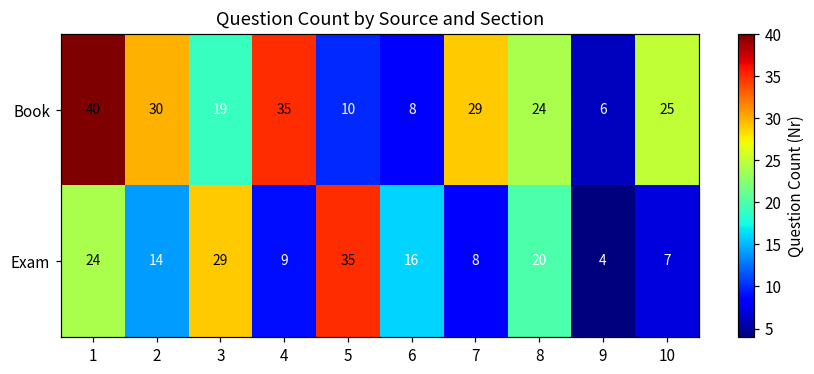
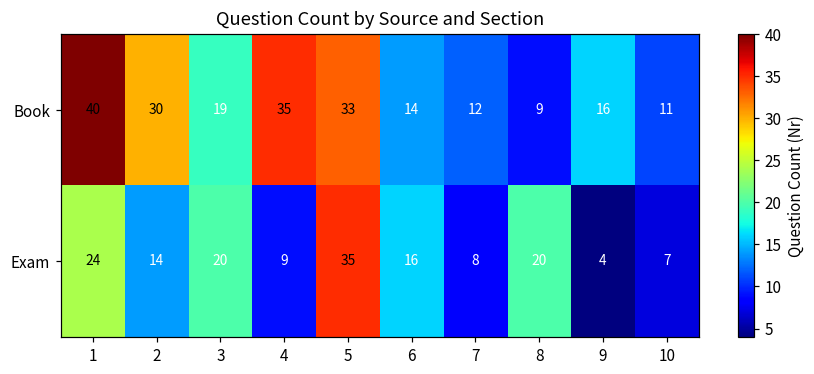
  {
    "Book": {
      "1": 40,
      "2": 30,
      "3": 19,
      "4": 35,
-     "5": 10,
-     "6": 8,
-     "7": 29,
-     "8": 24,
-     "9": 6,
-     "10": 25
+     "5": 33,
+     "6": 14,
+     "7": 12,
+     "8": 9,
+     "9": 16,
+     "10": 11
    },
    "Exam": {
      "1": 24,
      "2": 14,
-     "3": 29,
+     "3": 20,
      "4": 9,
      "5": 35,
      "6": 16,
      "7": 8,
      "8": 20,
      "9": 4,
      "10": 7
    }
  }
